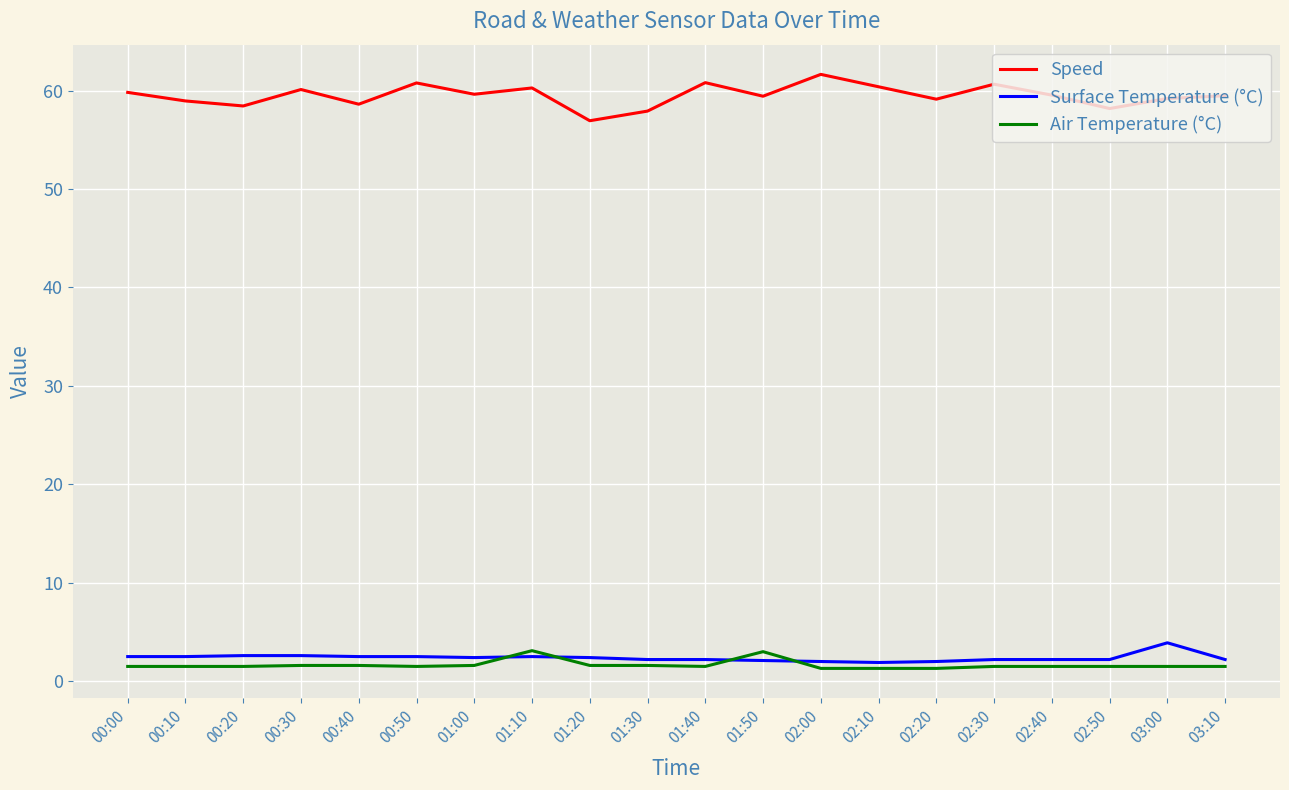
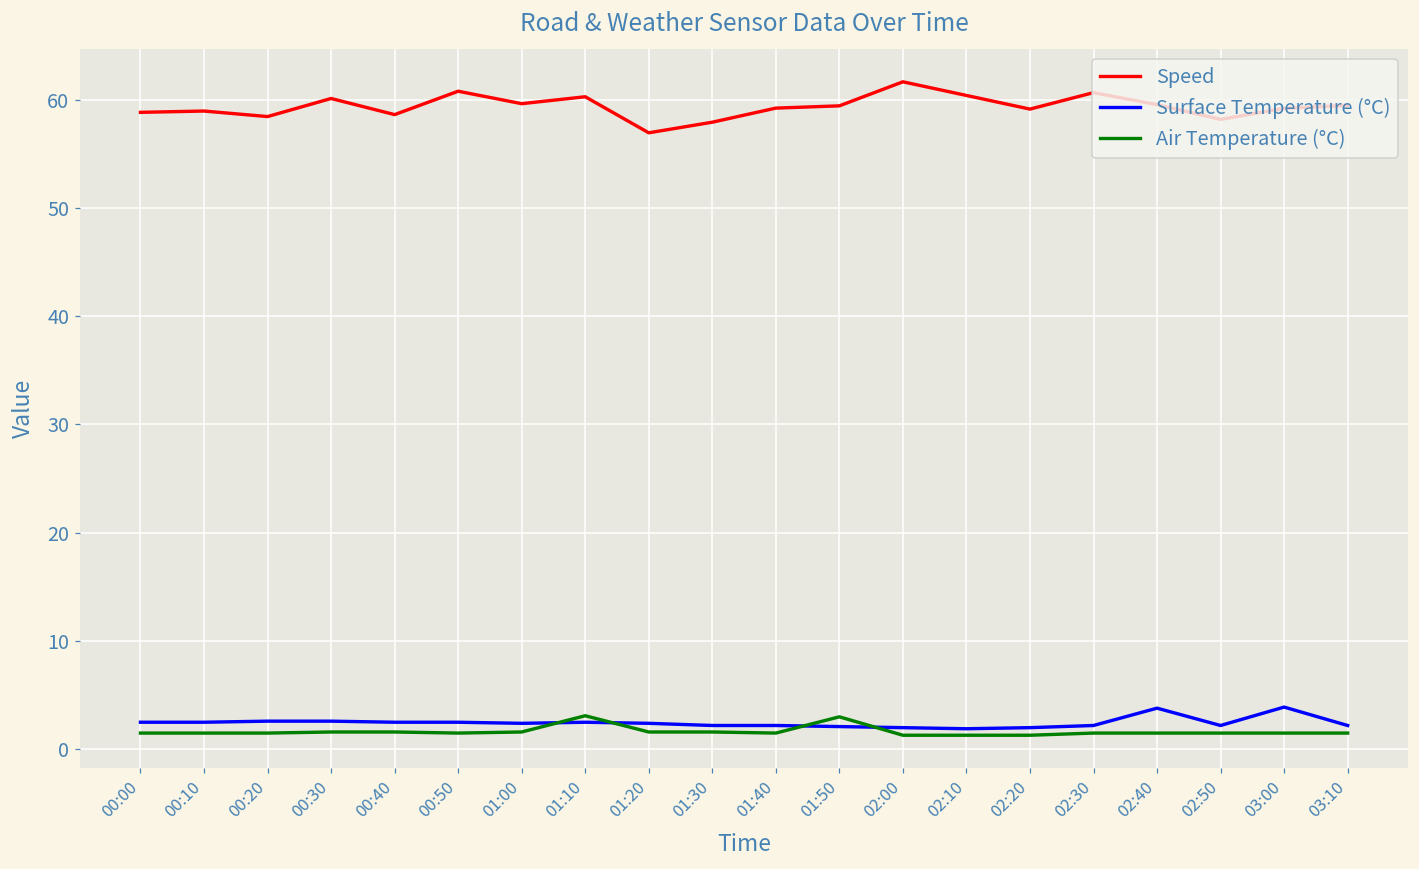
  {
    "Speed": {
-     "00:00": 60,
+     "00:00": 59,
      "00:10": 59,
      "00:20": 58,
      "00:30": 60,
      "00:40": 59,
      "00:50": 61,
      "01:00": 60,
      "01:10": 60,
      "01:20": 57,
      "01:30": 58,
-     "01:40": 61,
+     "01:40": 59,
      "01:50": 59,
      "02:00": 62,
      "02:10": 60,
      "02:20": 59
    },
    "Surface Temperature (°C)": {
      "00:00": 3,
      "00:10": 3,
      "00:20": 3,
      "00:30": 3,
      "00:40": 3,
      "00:50": 3,
      "01:00": 2,
      "01:10": 3,
      "01:20": 2,
      "01:30": 2,
      "01:40": 2,
      "01:50": 2,
      "02:00": 2,
      "02:10": 2,
      "02:20": 2,
      "02:30": 2,
-     "02:40": 2,
+     "02:40": 4,
      "02:50": 2,
      "03:00": 4,
      "03:10": 2
    },
    "Air Temperature (°C)": {
      "00:00": 2,
      "00:10": 2,
      "00:20": 2,
      "00:30": 2,
      "00:40": 2,
      "00:50": 2,
      "01:00": 2,
      "01:10": 3,
      "01:20": 2,
      "01:30": 2,
      "01:40": 2,
      "01:50": 3,
      "02:00": 1,
      "02:10": 1,
      "02:20": 1,
      "02:30": 2,
      "02:40": 2,
      "02:50": 2,
      "03:00": 2,
      "03:10": 2
    }
  }
